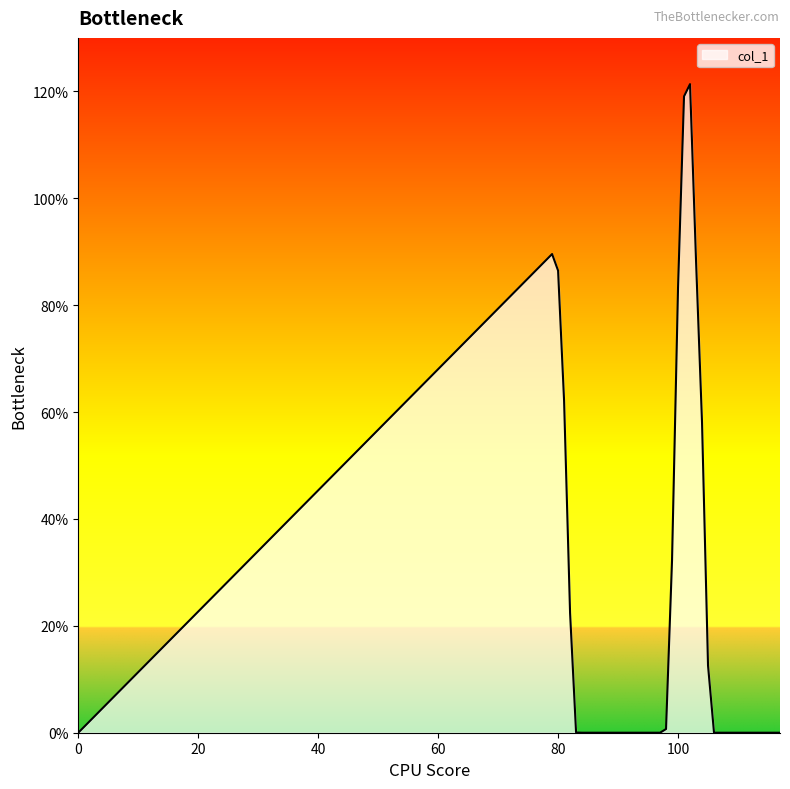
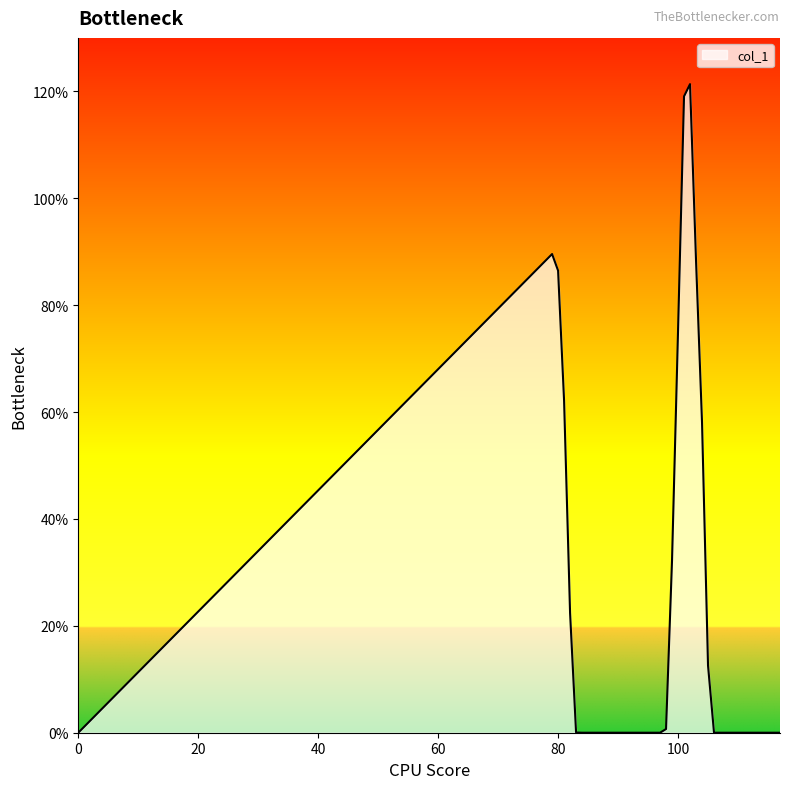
  {
    "0": "0%",
    "80": "86%",
-   "100": "83%"
+   "100": "75%"
  }
